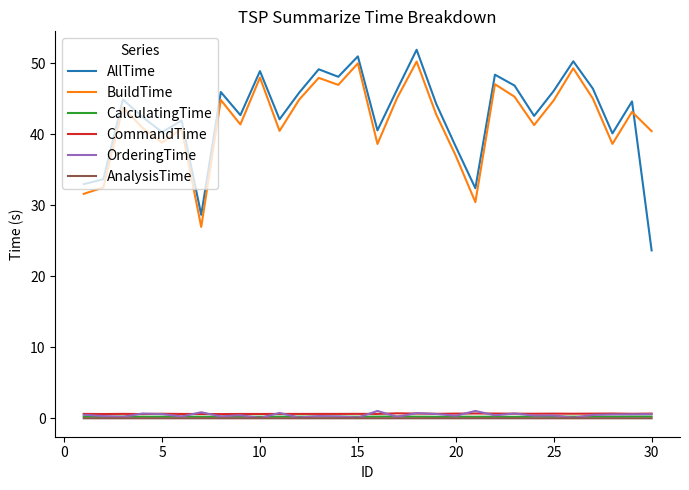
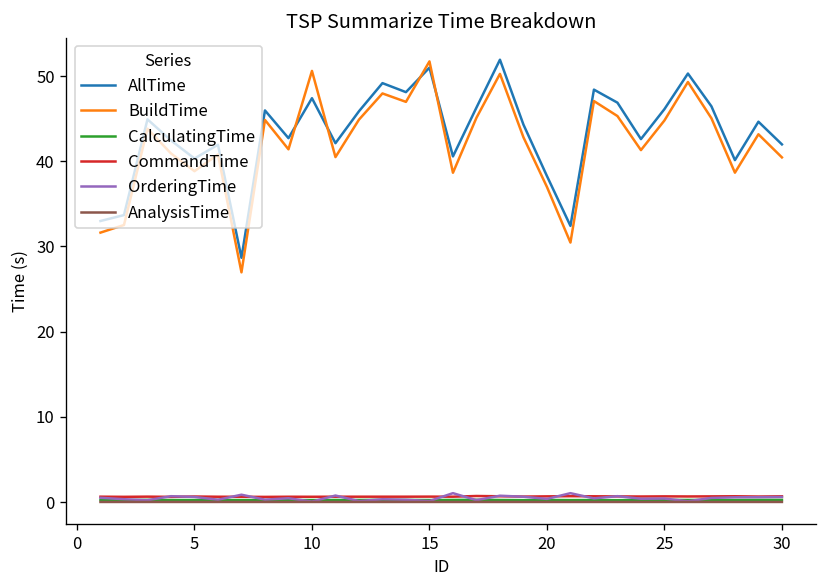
  {
    "AllTime": {
-     "10": 49,
+     "10": 47,
      "15": 51,
      "20": 38,
      "25": 46,
-     "30": 24
+     "30": 42
    },
    "BuildTime": {
-     "10": 48,
-     "15": 50,
+     "10": 51,
+     "15": 52,
      "20": 37,
      "25": 45,
      "30": 40
    },
    "CommandTime": {
      "10": 1,
      "15": 1
    }
  }
